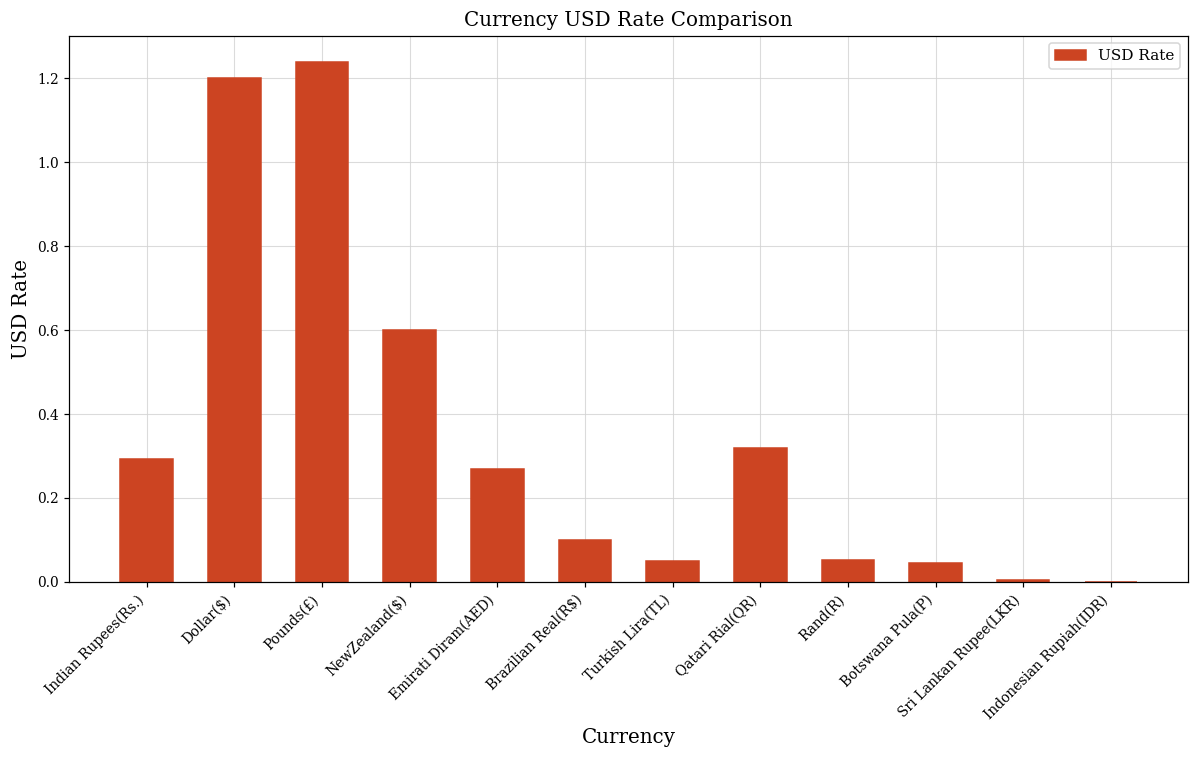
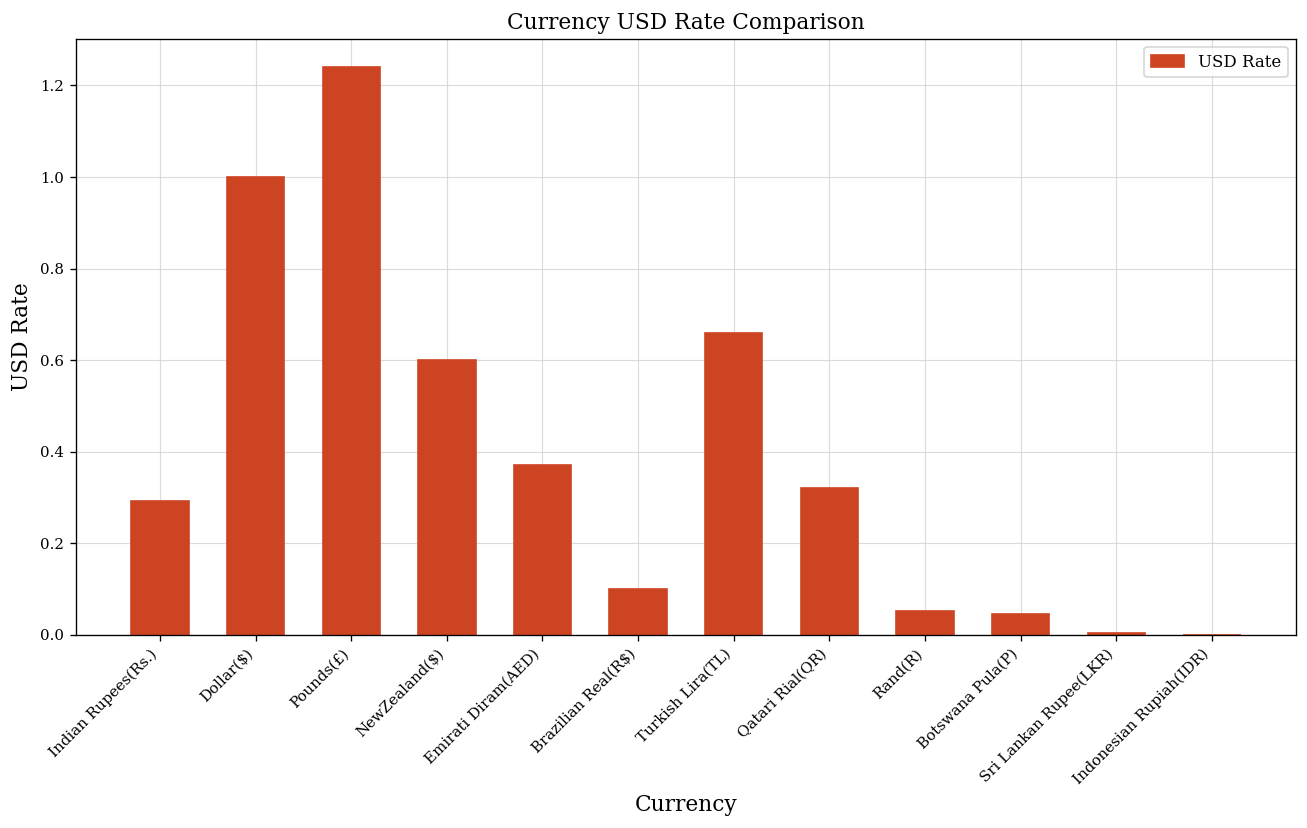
  {
    "Indian Rupees(Rs.)": 0.29,
-   "Dollar($)": 1.2,
+   "Dollar($)": 1.0,
    "Pounds(£)": 1.24,
    "NewZealand($)": 0.60,
-   "Emirati Diram(AED)": 0.27,
+   "Emirati Diram(AED)": 0.37,
    "Brazilian Real(R$)": 0.10,
-   "Turkish Lira(TL)": 0.05,
+   "Turkish Lira(TL)": 0.66,
    "Qatari Rial(QR)": 0.32,
    "Rand(R)": 0.05,
    "Botswana Pula(P)": 0.05
  }
